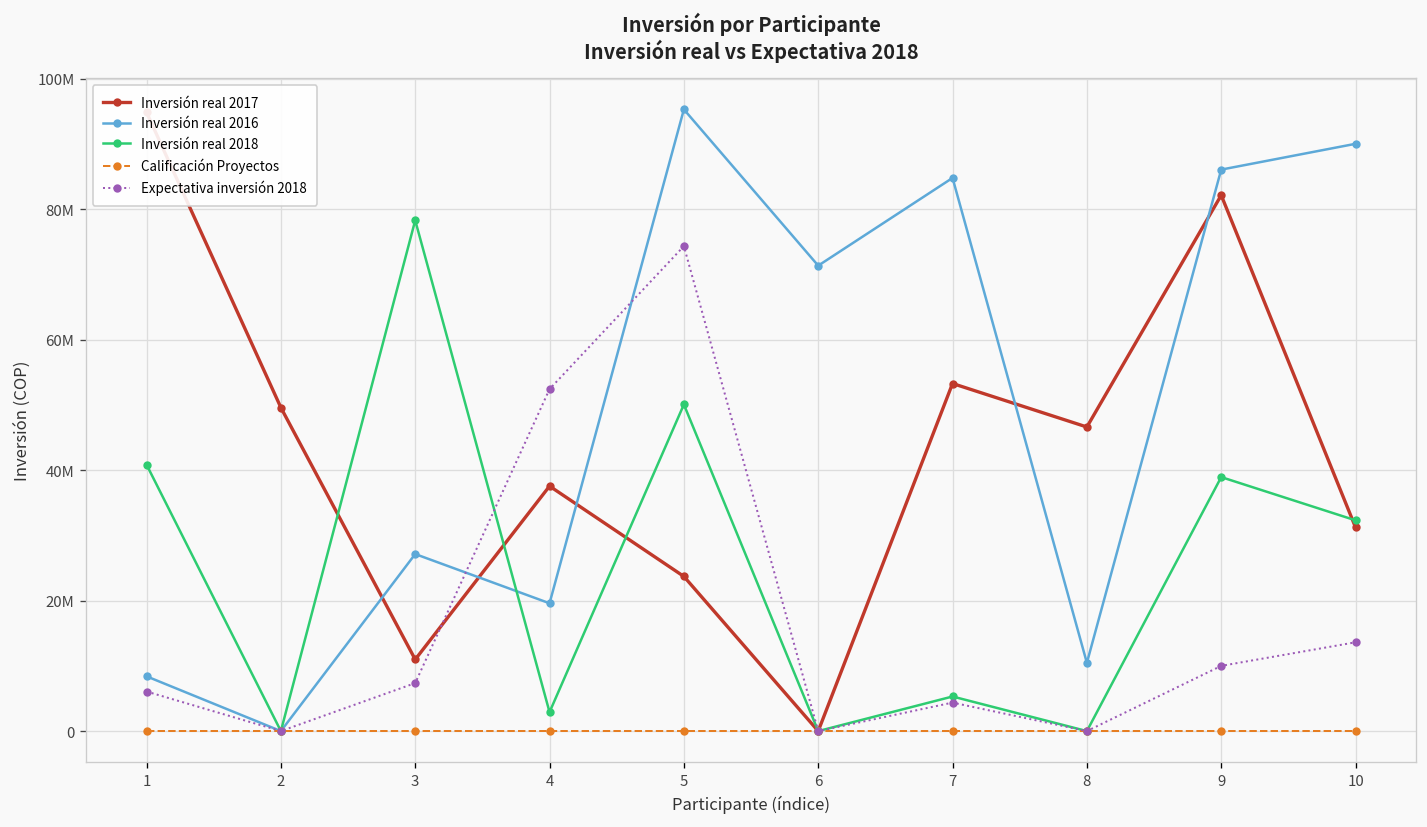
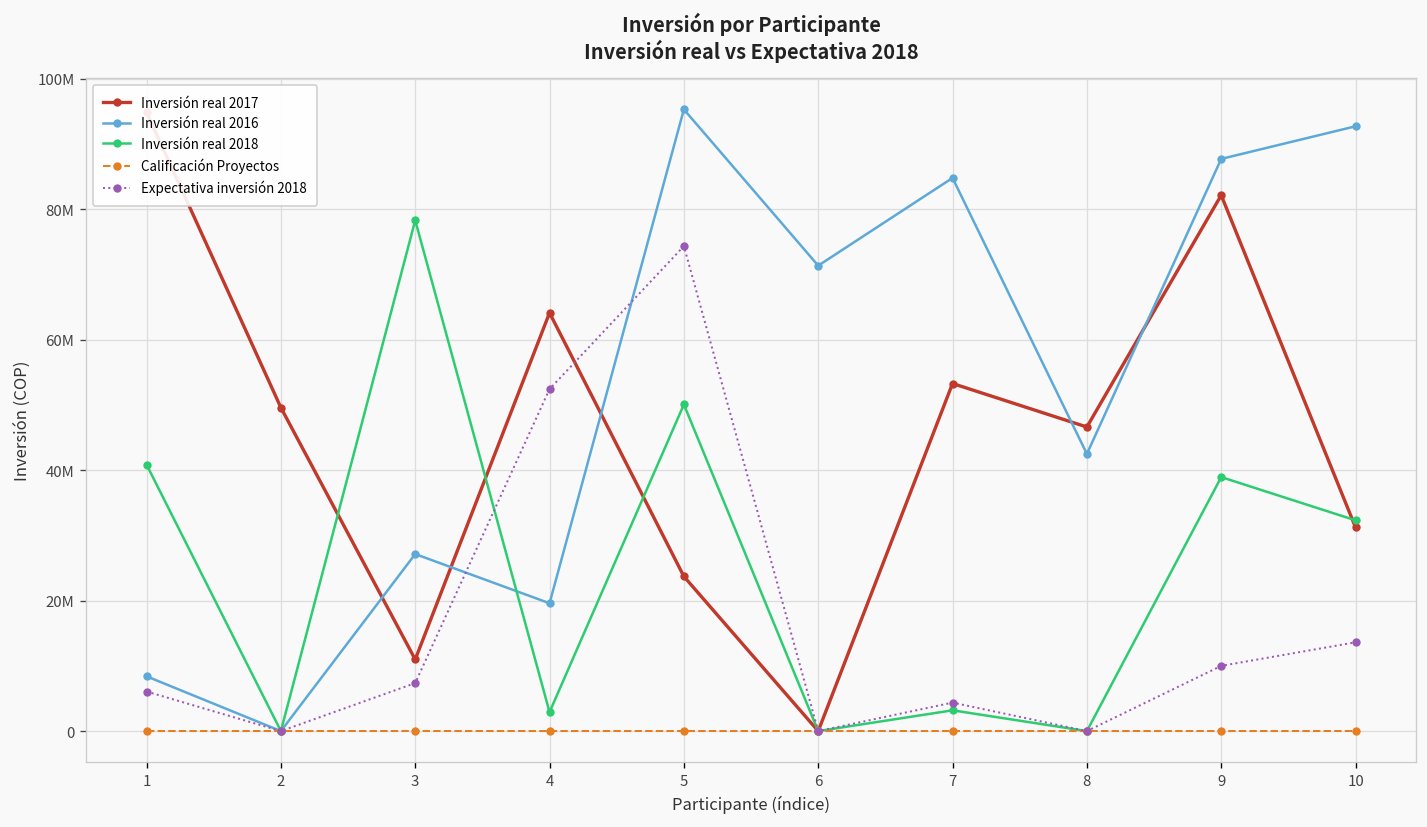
  {
    "Inversión real 2017": {
      "2": 50000000,
      "3": 11000000,
-     "4": 38000000,
+     "4": 64000000,
      "5": 24000000,
      "7": 53000000,
      "8": 47000000,
      "9": 82000000,
      "10": 31000000
    },
    "Inversión real 2016": {
      "1": 8000000,
      "3": 27000000,
      "4": 20000000,
      "5": 95000000,
      "6": 71000000,
      "7": 85000000,
-     "8": 10000000,
-     "9": 86000000,
-     "10": 90000000
+     "8": 42000000,
+     "9": 88000000,
+     "10": 93000000
    },
    "Inversión real 2018": {
      "1": 41000000,
      "3": 78000000,
      "4": 3000000,
      "5": 50000000,
-     "7": 5000000,
+     "7": 3000000,
      "9": 39000000,
      "10": 32000000
    },
    "Calificación Proyectos": {
      "1": 0,
      "3": 0,
      "4": 0,
      "5": 0,
      "7": 0,
      "9": 0,
      "10": 0
    },
    "Expectativa inversión 2018": {
      "1": 6000000,
      "3": 7000000,
      "4": 52000000,
      "5": 74000000,
      "7": 4000000,
      "9": 10000000,
      "10": 14000000
    }
  }
